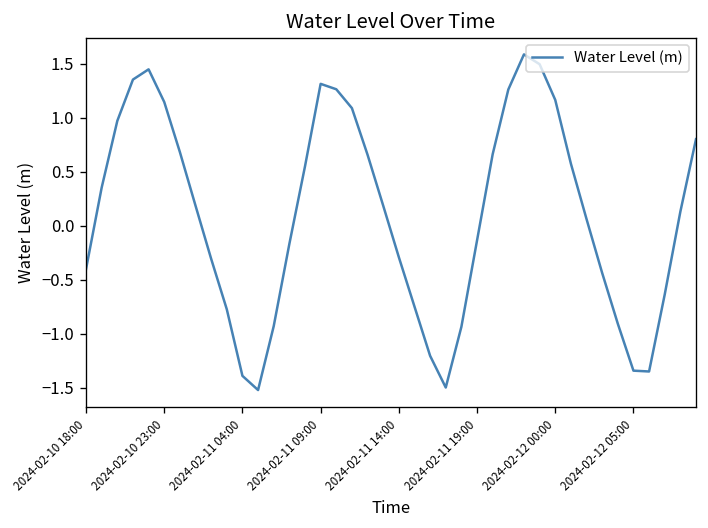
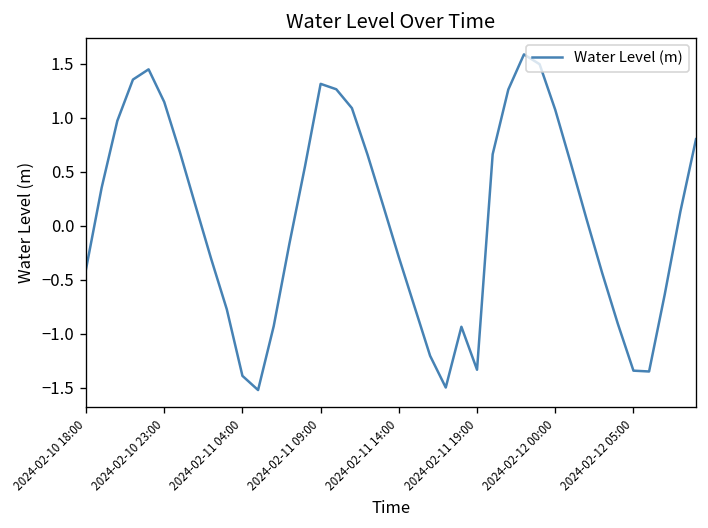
  {
    "2024-02-10 18:00": -0.4,
    "2024-02-10 23:00": 1.1,
    "2024-02-11 04:00": -1.4,
    "2024-02-11 09:00": 1.3,
    "2024-02-11 14:00": -0.3,
-   "2024-02-11 19:00": -0.1,
-   "2024-02-12 00:00": 1.2,
+   "2024-02-11 19:00": -1.3,
+   "2024-02-12 00:00": 1.1,
    "2024-02-12 05:00": -1.3
  }
